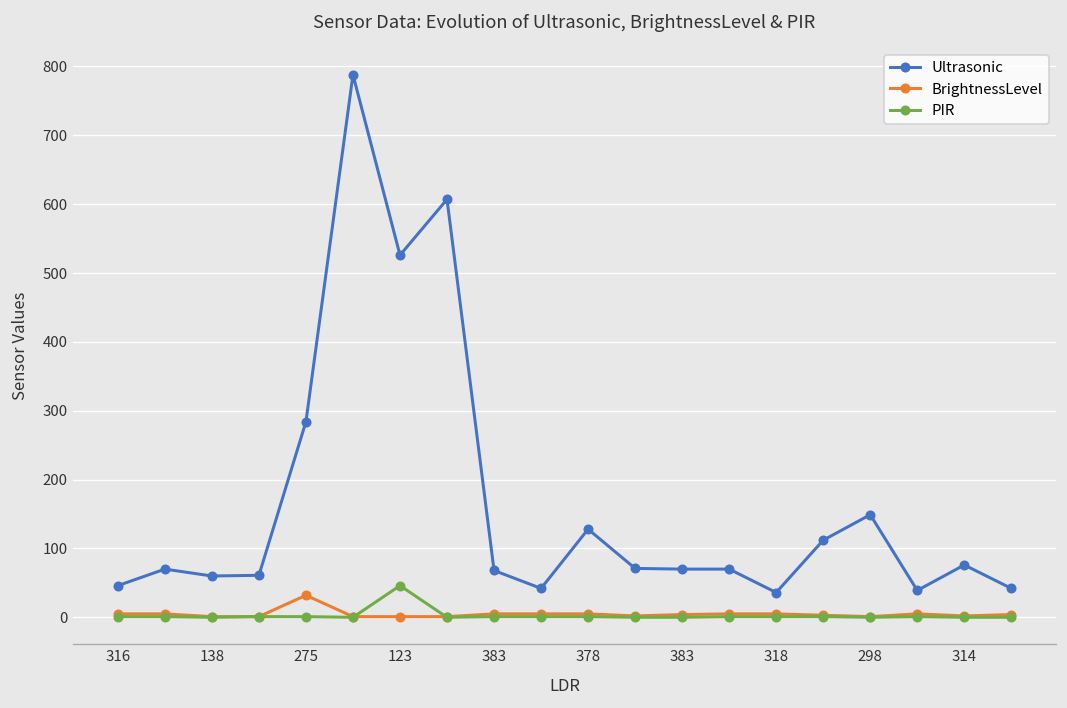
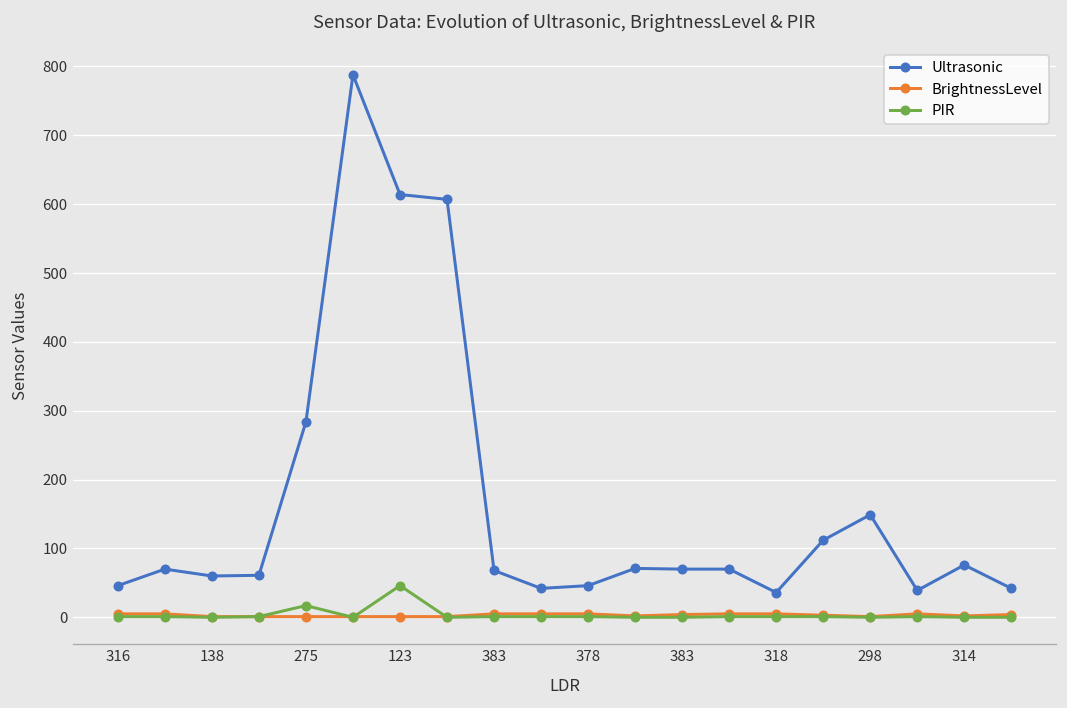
  {
    "Ultrasonic": {
      "316": 50,
      "138": 60,
      "275": 280,
-     "123": 530,
-     "378": 130,
+     "123": 610,
+     "378": 50,
      "318": 40,
      "298": 150,
      "314": 80
    },
    "BrightnessLevel": {
-     "275": 30,
+     "275": 0,
      "123": 0
    },
    "PIR": {
-     "275": 0,
+     "275": 20,
      "123": 50
    }
  }
